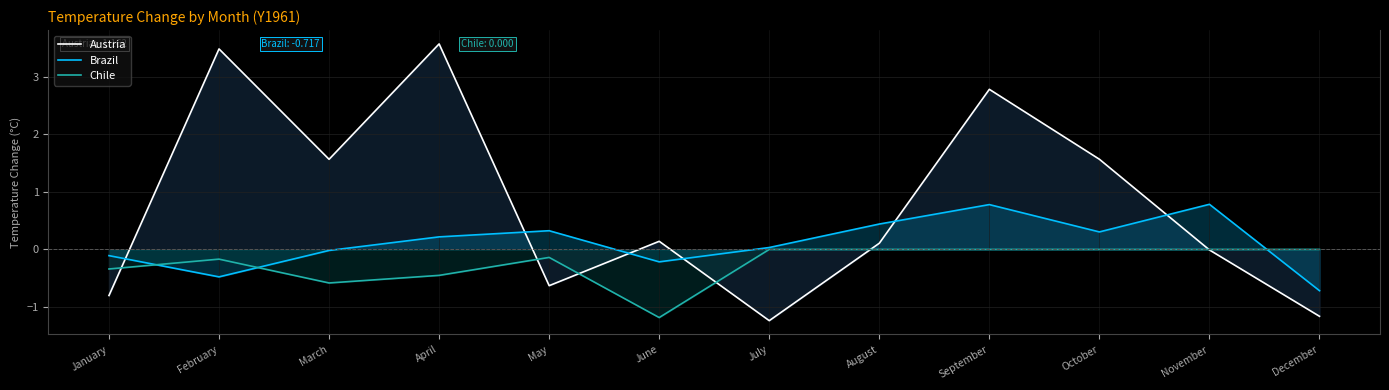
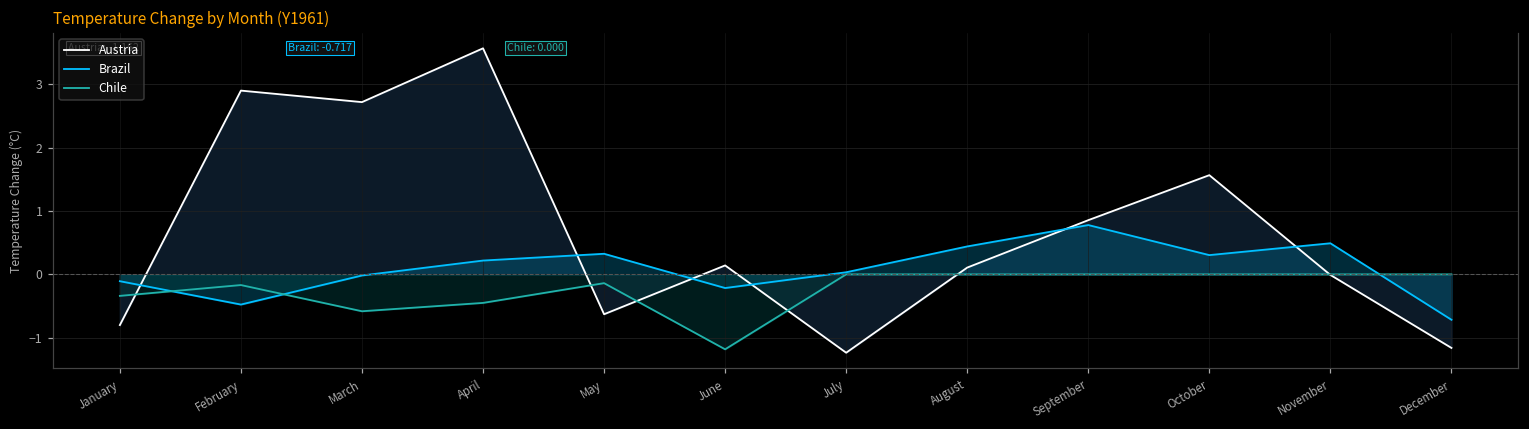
  {
    "Austria": {
      "January": -0.8,
-     "February": 3.5,
-     "March": 1.6,
+     "February": 2.9,
+     "March": 2.7,
      "May": -0.6,
      "July": -1.2,
-     "September": 2.8,
+     "September": 0.9,
      "December": -1.2
    },
    "Brazil": {
      "January": -0.1,
      "February": -0.5,
      "June": -0.2,
-     "November": 0.8,
+     "November": 0.5,
      "December": -0.7
    },
    "Chile": {
      "January": -0.3,
      "February": -0.2,
      "March": -0.6,
      "April": -0.5,
      "May": -0.1,
      "June": -1.2
    }
  }
